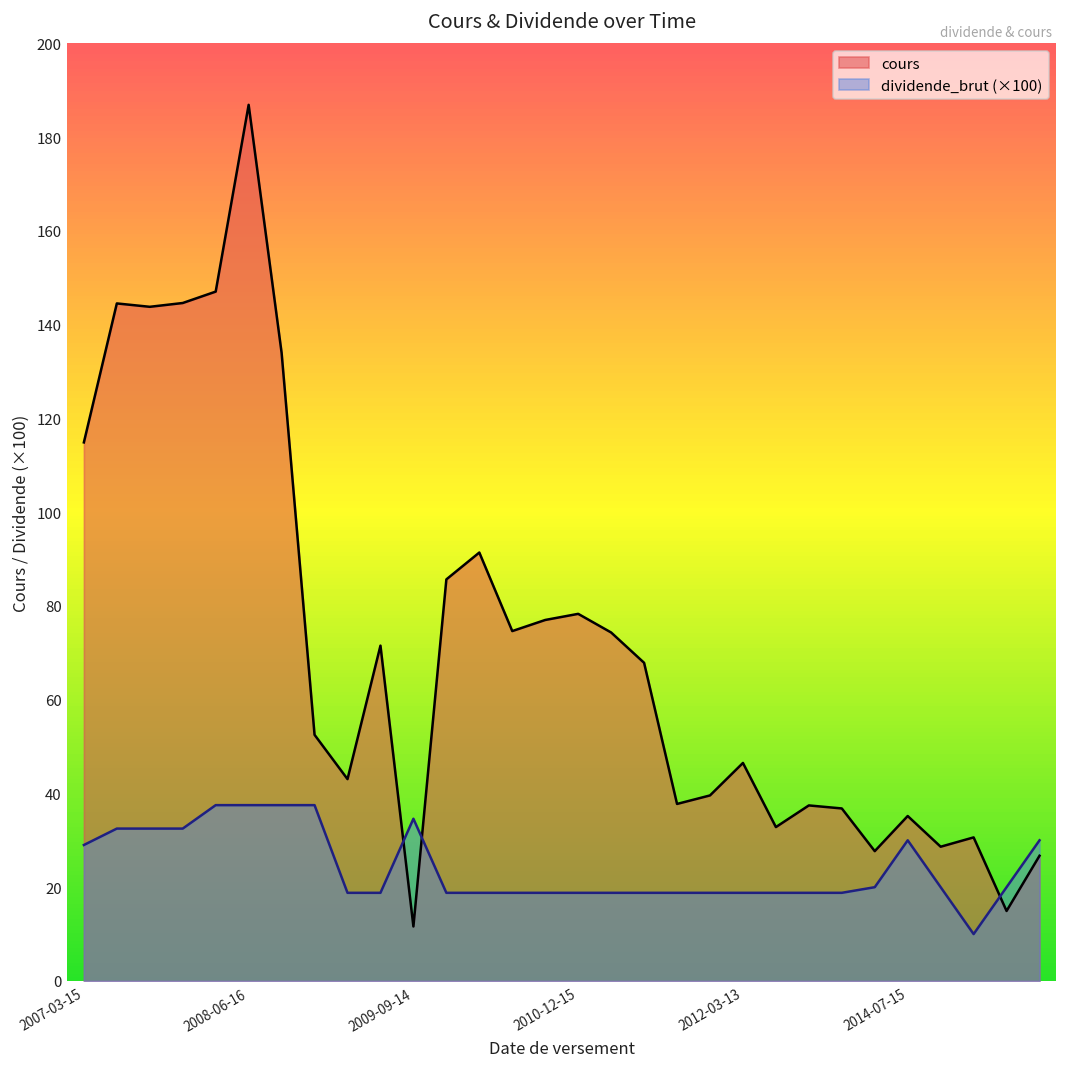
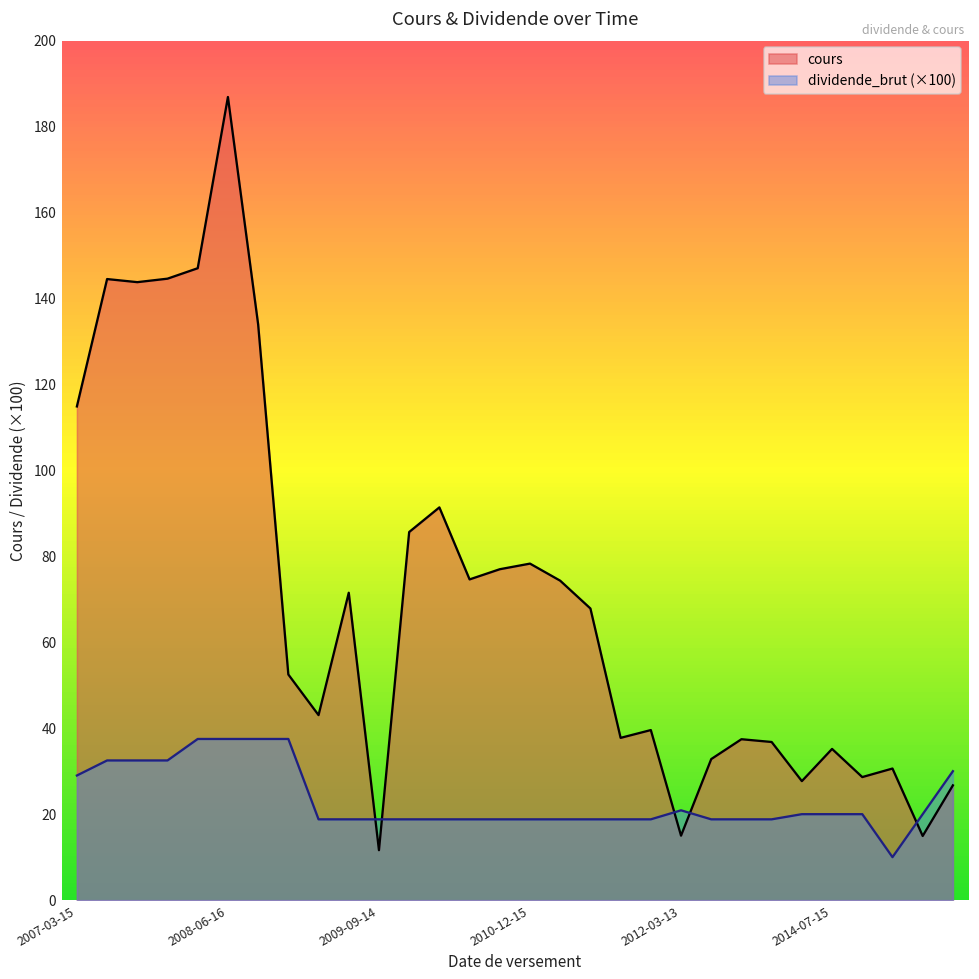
  {
    "cours": {
      "2007-03-15": 115,
      "2008-06-16": 187,
      "2009-09-14": 12,
      "2010-12-15": 78,
-     "2012-03-13": 47,
+     "2012-03-13": 15,
      "2014-07-15": 35
    },
    "dividende_brut (×100)": {
      "2007-03-15": 29,
      "2008-06-16": 38,
-     "2009-09-14": 35,
+     "2009-09-14": 19,
      "2010-12-15": 19,
-     "2012-03-13": 19,
-     "2014-07-15": 30
+     "2012-03-13": 21,
+     "2014-07-15": 20
    }
  }
